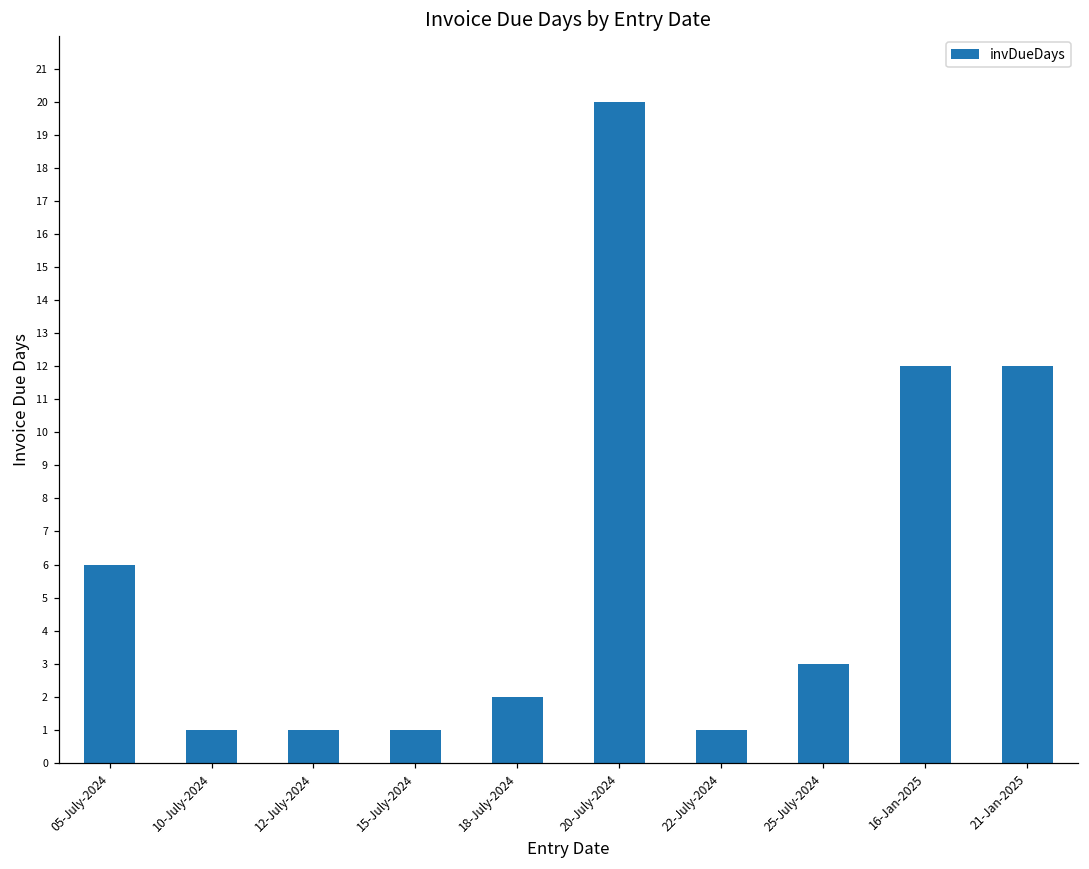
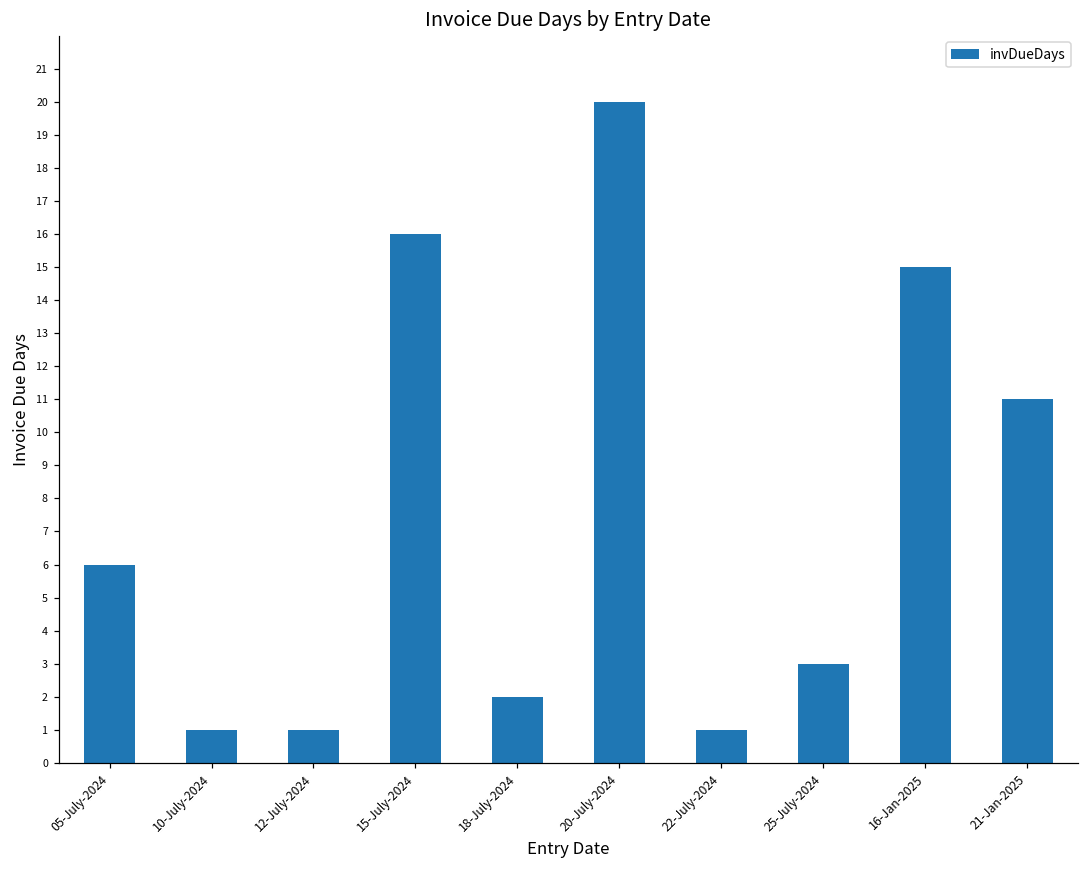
  {
    "05-July-2024": 6,
    "10-July-2024": 1,
    "12-July-2024": 1,
-   "15-July-2024": 1,
+   "15-July-2024": 16,
    "18-July-2024": 2,
    "20-July-2024": 20,
    "22-July-2024": 1,
    "25-July-2024": 3,
-   "16-Jan-2025": 12,
-   "21-Jan-2025": 12
+   "16-Jan-2025": 15,
+   "21-Jan-2025": 11
  }
